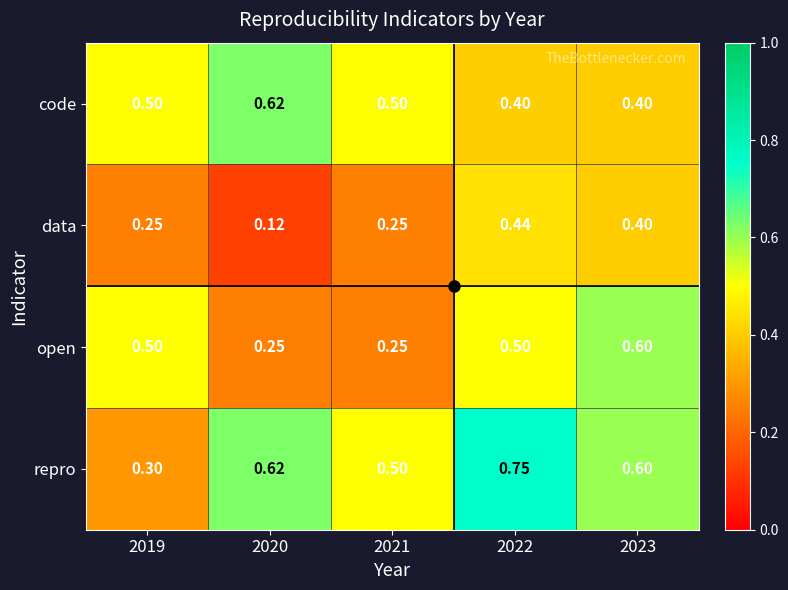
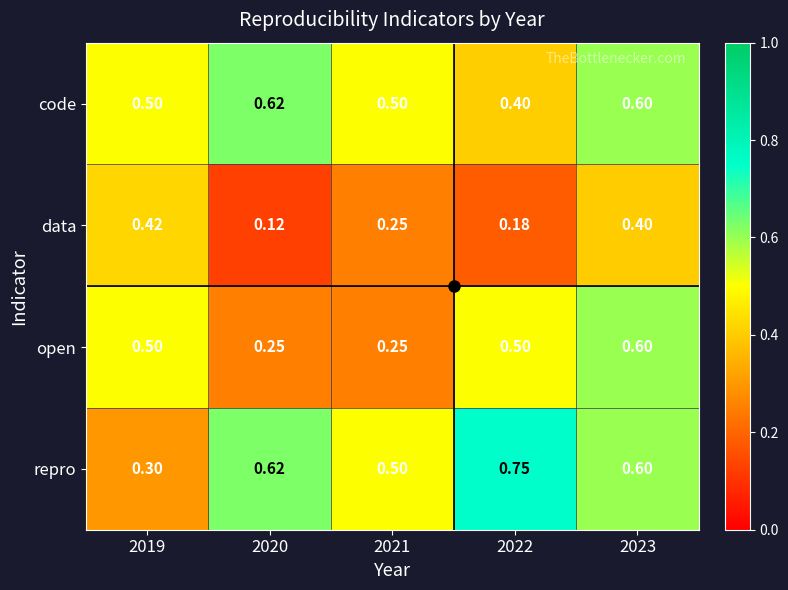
  {
    "code": {
      "2019": 0.50,
      "2020": 0.62,
      "2021": 0.50,
      "2022": 0.40,
-     "2023": 0.40
+     "2023": 0.60
    },
    "data": {
-     "2019": 0.25,
+     "2019": 0.42,
      "2020": 0.12,
      "2021": 0.25,
-     "2022": 0.44,
+     "2022": 0.18,
      "2023": 0.40
    },
    "open": {
      "2019": 0.50,
      "2020": 0.25,
      "2021": 0.25,
      "2022": 0.50,
      "2023": 0.60
    },
    "repro": {
      "2019": 0.30,
      "2020": 0.62,
      "2021": 0.50,
      "2022": 0.75,
      "2023": 0.60
    }
  }
